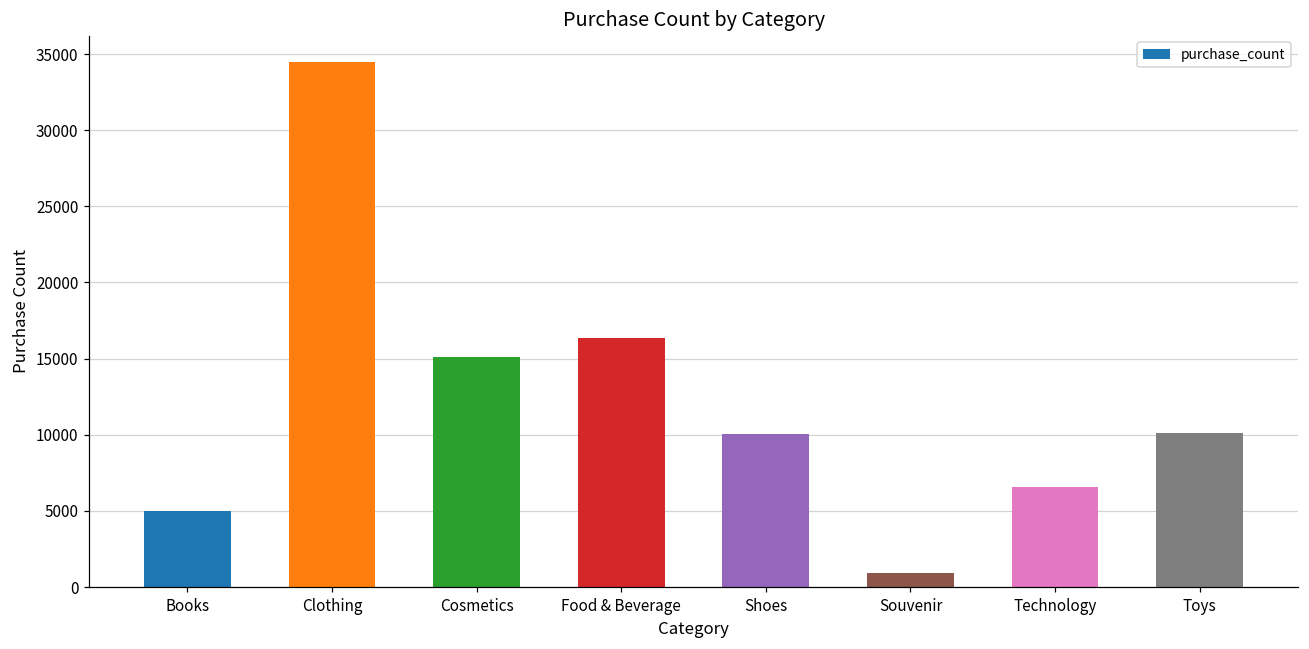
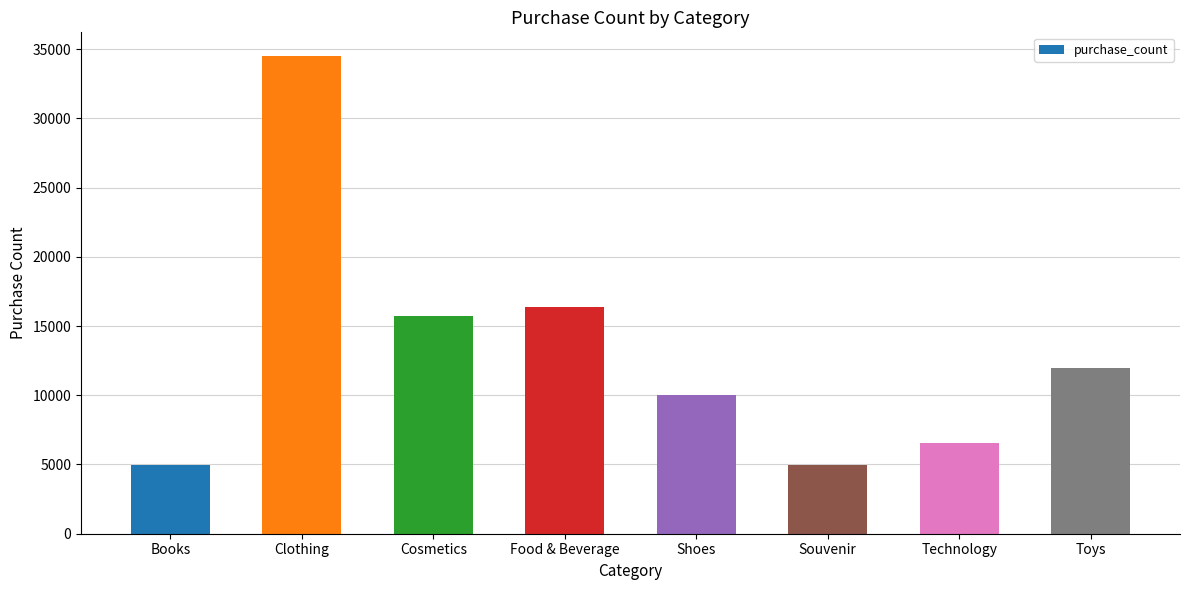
  {
    "Books": 5000,
    "Clothing": 34500,
-   "Cosmetics": 15100,
+   "Cosmetics": 15700,
    "Food & Beverage": 16300,
    "Shoes": 10000,
-   "Souvenir": 900,
+   "Souvenir": 5000,
    "Technology": 6600,
-   "Toys": 10100
+   "Toys": 12000
  }
